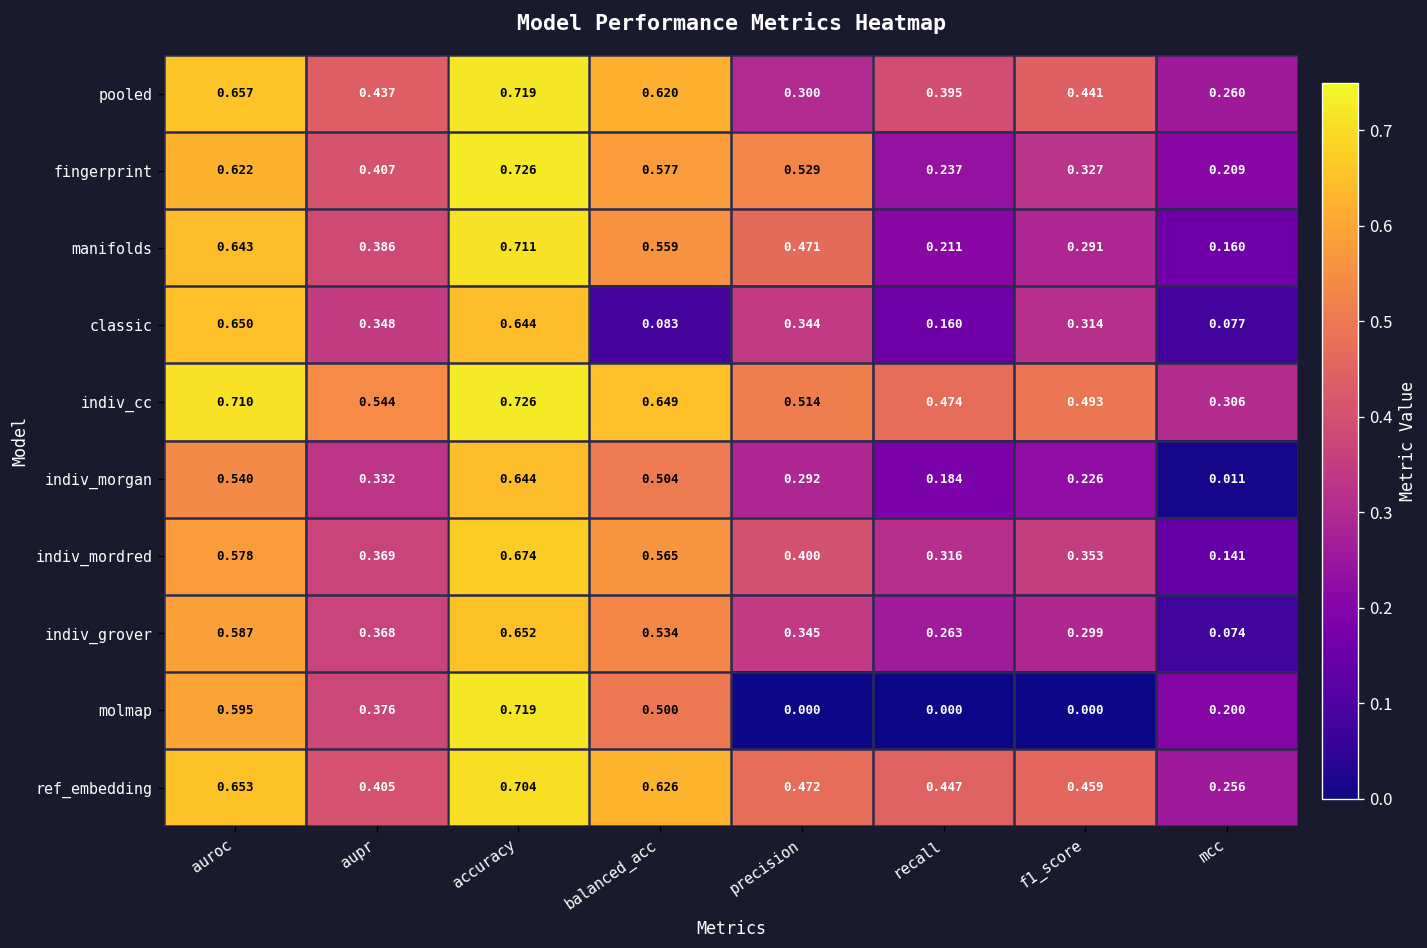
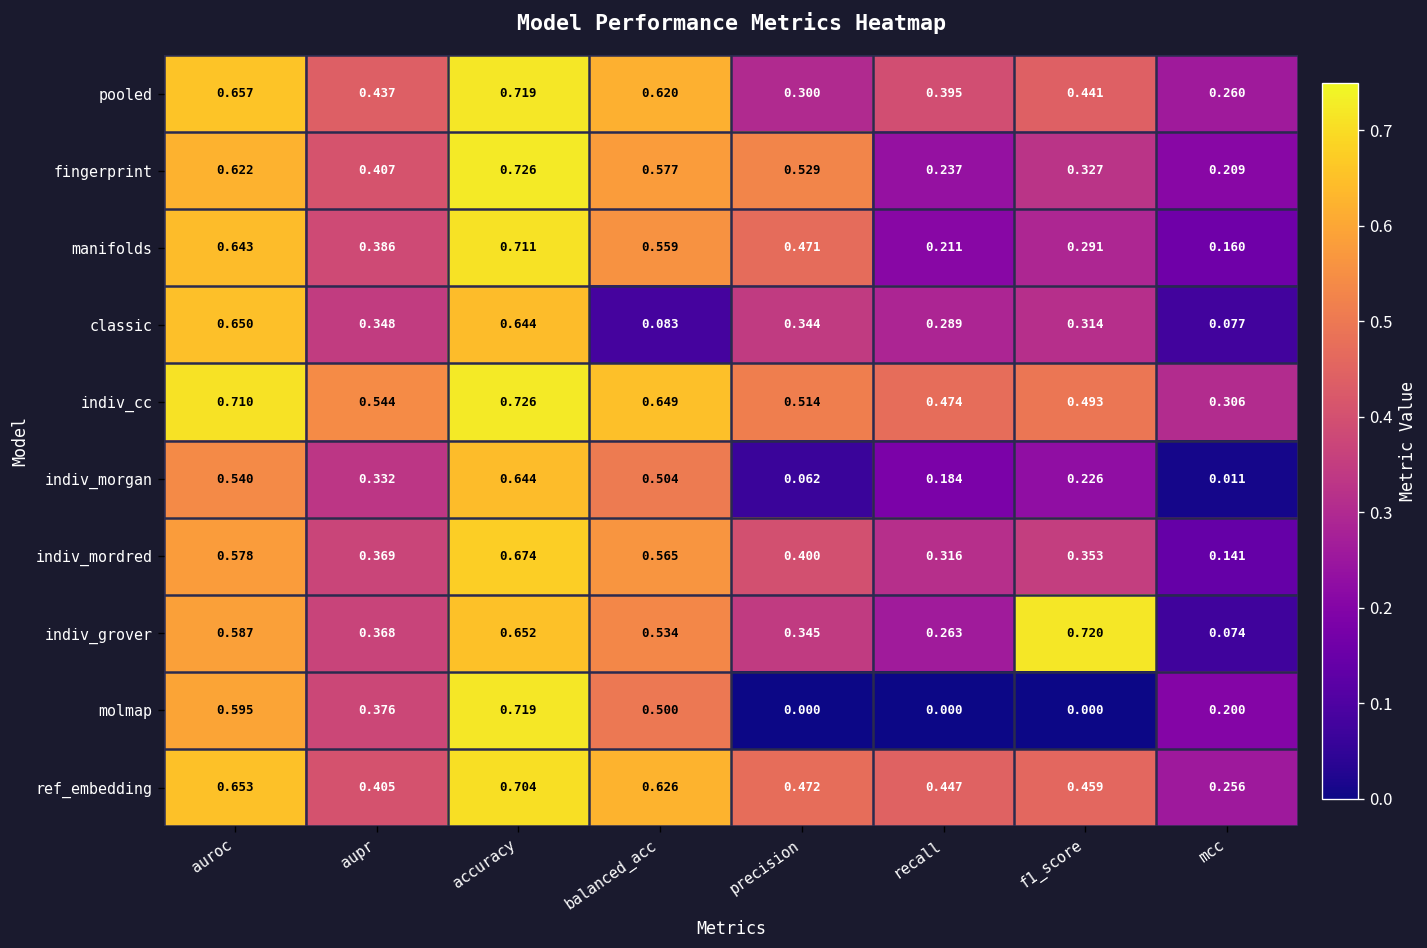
  {
    "pooled": {
      "auroc": 0.657,
      "aupr": 0.437,
      "accuracy": 0.719,
      "balanced_acc": 0.620,
      "precision": 0.300,
      "recall": 0.395,
      "f1_score": 0.441,
      "mcc": 0.260
    },
    "fingerprint": {
      "auroc": 0.622,
      "aupr": 0.407,
      "accuracy": 0.726,
      "balanced_acc": 0.577,
      "precision": 0.529,
      "recall": 0.237,
      "f1_score": 0.327,
      "mcc": 0.209
    },
    "manifolds": {
      "auroc": 0.643,
      "aupr": 0.386,
      "accuracy": 0.711,
      "balanced_acc": 0.559,
      "precision": 0.471,
      "recall": 0.211,
      "f1_score": 0.291,
      "mcc": 0.160
    },
    "classic": {
      "auroc": 0.650,
      "aupr": 0.348,
      "accuracy": 0.644,
      "balanced_acc": 0.083,
      "precision": 0.344,
-     "recall": 0.160,
+     "recall": 0.289,
      "f1_score": 0.314,
      "mcc": 0.077
    },
    "indiv_cc": {
      "auroc": 0.710,
      "aupr": 0.544,
      "accuracy": 0.726,
      "balanced_acc": 0.649,
      "precision": 0.514,
      "recall": 0.474,
      "f1_score": 0.493,
      "mcc": 0.306
    },
    "indiv_morgan": {
      "auroc": 0.540,
      "aupr": 0.332,
      "accuracy": 0.644,
      "balanced_acc": 0.504,
-     "precision": 0.292,
+     "precision": 0.062,
      "recall": 0.184,
      "f1_score": 0.226,
      "mcc": 0.011
    },
    "indiv_mordred": {
      "auroc": 0.578,
      "aupr": 0.369,
      "accuracy": 0.674,
      "balanced_acc": 0.565,
      "precision": 0.400,
      "recall": 0.316,
      "f1_score": 0.353,
      "mcc": 0.141
    },
    "indiv_grover": {
      "auroc": 0.587,
      "aupr": 0.368,
      "accuracy": 0.652,
      "balanced_acc": 0.534,
      "precision": 0.345,
      "recall": 0.263,
-     "f1_score": 0.299,
+     "f1_score": 0.720,
      "mcc": 0.074
    },
    "molmap": {
      "auroc": 0.595,
      "aupr": 0.376,
      "accuracy": 0.719,
      "balanced_acc": 0.500,
      "precision": 0.000,
      "recall": 0.000,
      "f1_score": 0.000,
      "mcc": 0.200
    },
    "ref_embedding": {
      "auroc": 0.653,
      "aupr": 0.405,
      "accuracy": 0.704,
      "balanced_acc": 0.626,
      "precision": 0.472,
      "recall": 0.447,
      "f1_score": 0.459,
      "mcc": 0.256
    }
  }
